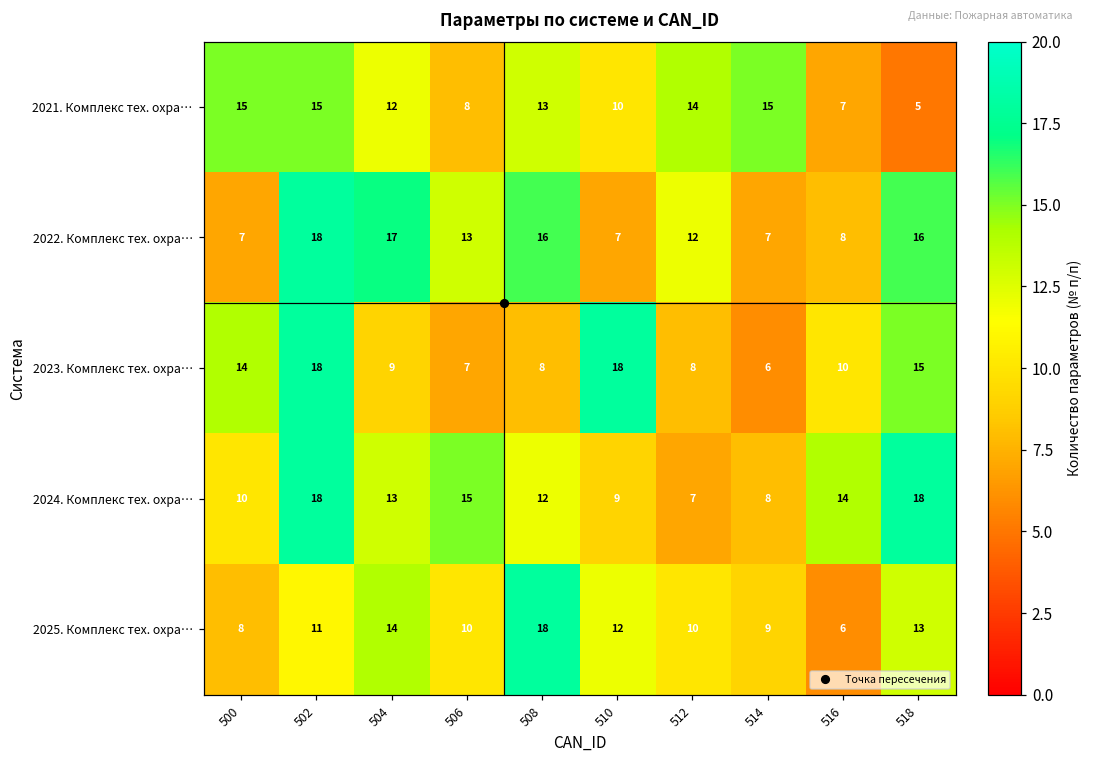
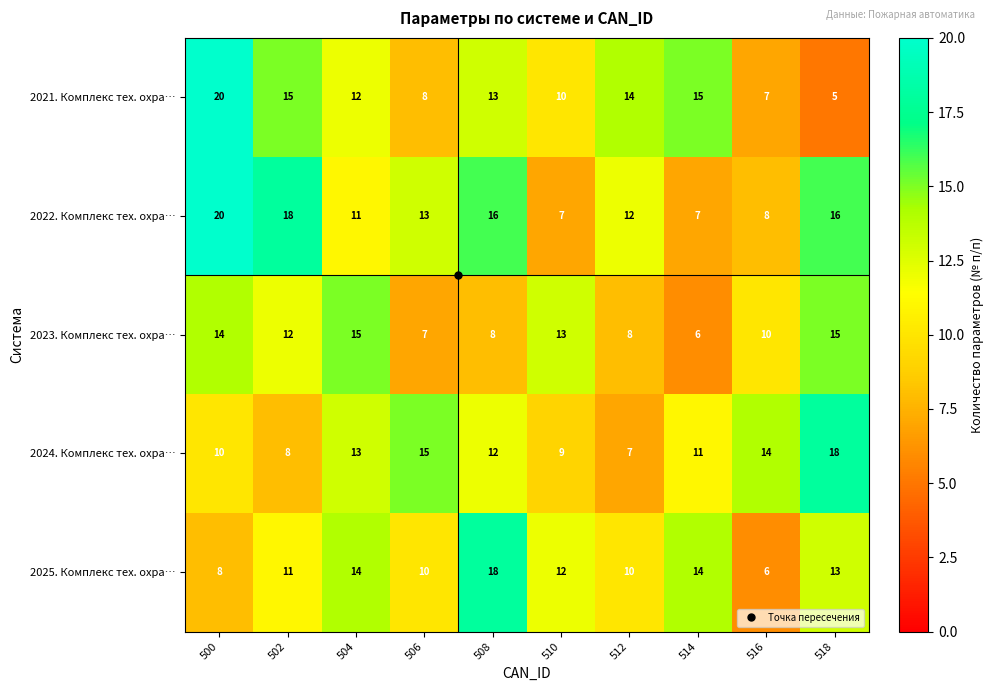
  {
    "2021. Комплекс тех. охра…": {
-     "500": 15,
+     "500": 20,
      "502": 15,
      "504": 12,
      "506": 8,
      "508": 13,
      "510": 10,
      "512": 14,
      "514": 15,
      "516": 7,
      "518": 5
    },
    "2022. Комплекс тех. охра…": {
-     "500": 7,
+     "500": 20,
      "502": 18,
-     "504": 17,
+     "504": 11,
      "506": 13,
      "508": 16,
      "510": 7,
      "512": 12,
      "514": 7,
      "516": 8,
      "518": 16
    },
    "2023. Комплекс тех. охра…": {
      "500": 14,
-     "502": 18,
-     "504": 9,
+     "502": 12,
+     "504": 15,
      "506": 7,
      "508": 8,
-     "510": 18,
+     "510": 13,
      "512": 8,
      "514": 6,
      "516": 10,
      "518": 15
    },
    "2024. Комплекс тех. охра…": {
      "500": 10,
-     "502": 18,
+     "502": 8,
      "504": 13,
      "506": 15,
      "508": 12,
      "510": 9,
      "512": 7,
-     "514": 8,
+     "514": 11,
      "516": 14,
      "518": 18
    },
    "2025. Комплекс тех. охра…": {
      "500": 8,
      "502": 11,
      "504": 14,
      "506": 10,
      "508": 18,
      "510": 12,
      "512": 10,
-     "514": 9,
+     "514": 14,
      "516": 6,
      "518": 13
    }
  }
